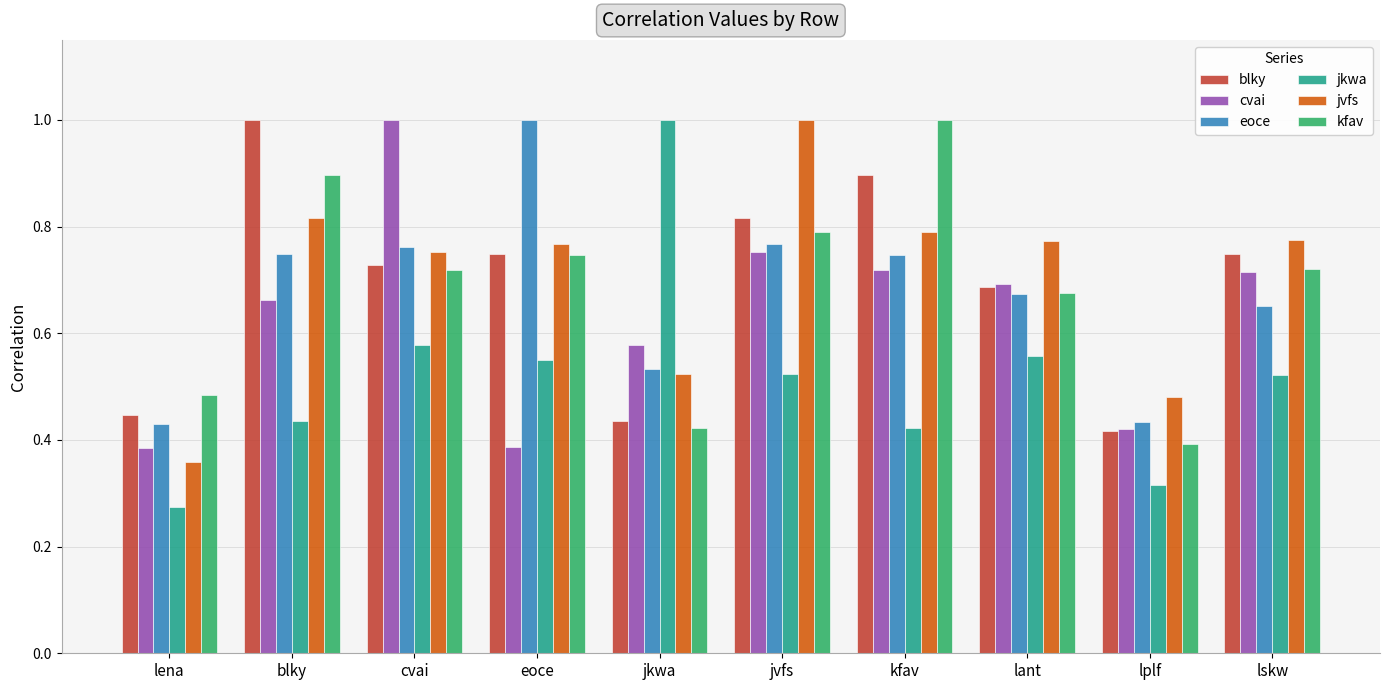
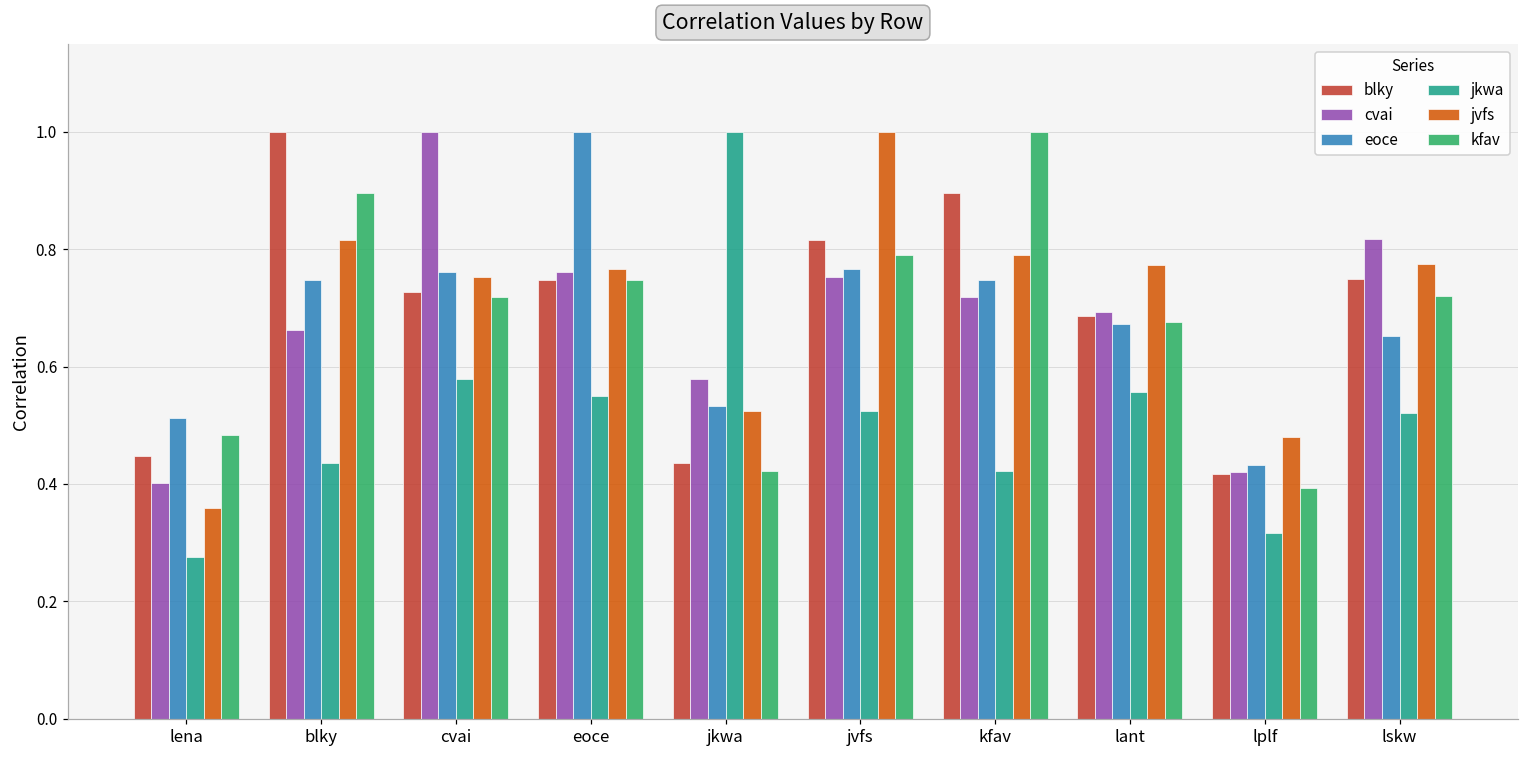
  {
    "cvai": {
-     "lena": 0.38,
+     "lena": 0.40,
      "blky": 0.66,
      "cvai": 1.00,
-     "eoce": 0.39,
+     "eoce": 0.76,
      "jkwa": 0.58,
      "jvfs": 0.75,
      "kfav": 0.72,
      "lant": 0.69,
      "lplf": 0.42,
-     "lskw": 0.72
+     "lskw": 0.82
    },
    "eoce": {
-     "lena": 0.43,
+     "lena": 0.51,
      "blky": 0.75,
      "cvai": 0.76,
      "eoce": 1.00,
      "jkwa": 0.53,
      "jvfs": 0.77,
      "kfav": 0.75,
      "lant": 0.67,
      "lplf": 0.43,
      "lskw": 0.65
    }
  }
